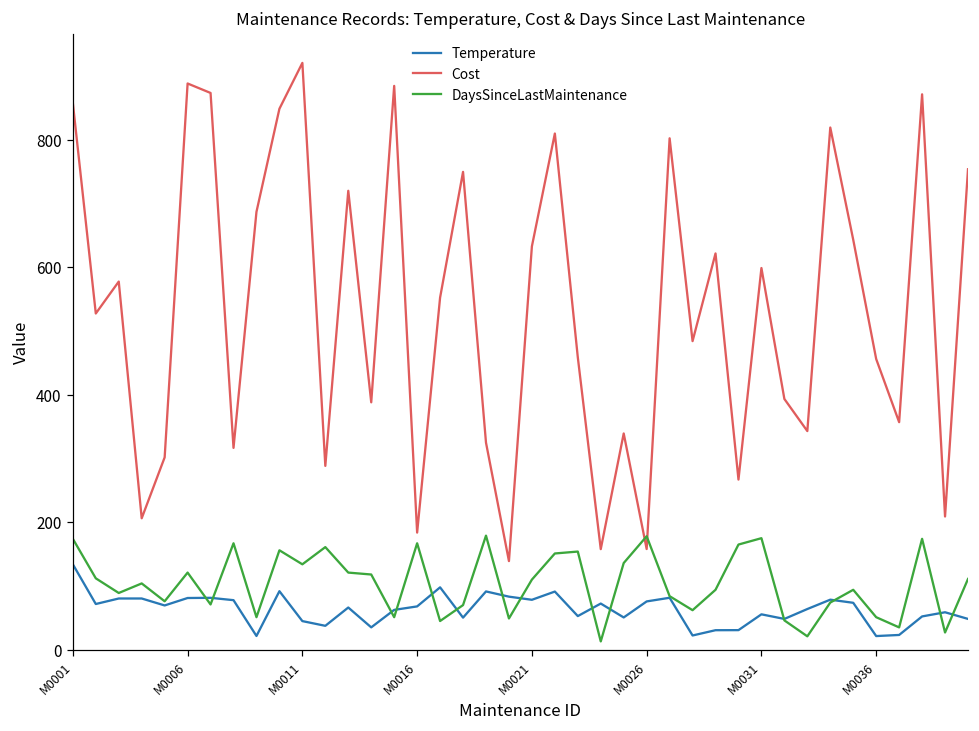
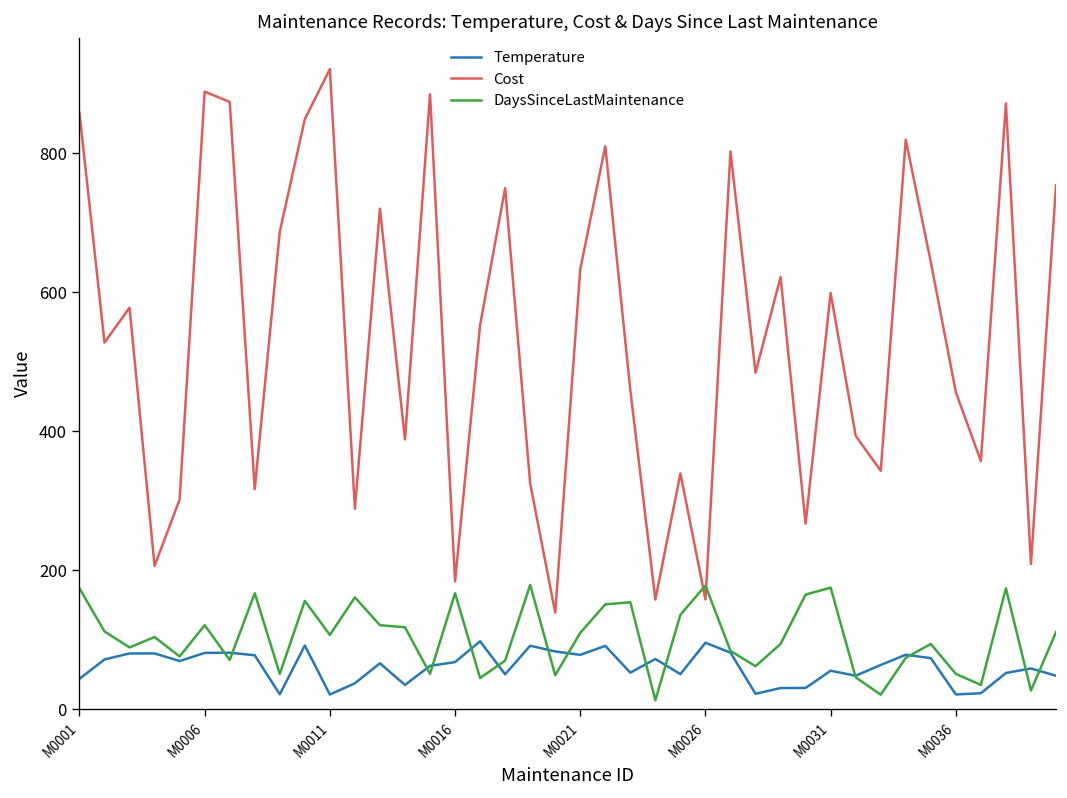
  {
    "Temperature": {
-     "M0001": 130,
+     "M0001": 40,
      "M0006": 80,
-     "M0011": 40,
+     "M0011": 20,
      "M0016": 70,
      "M0021": 80,
-     "M0026": 80,
+     "M0026": 100,
      "M0031": 60,
      "M0036": 20
    },
    "Cost": {
      "M0001": 860,
      "M0006": 890,
      "M0011": 920,
      "M0016": 180,
      "M0021": 630,
      "M0026": 160,
      "M0031": 600,
      "M0036": 460
    },
    "DaysSinceLastMaintenance": {
      "M0001": 170,
      "M0006": 120,
-     "M0011": 130,
+     "M0011": 110,
      "M0016": 170,
      "M0021": 110,
      "M0026": 180,
      "M0031": 180,
      "M0036": 50
    }
  }
